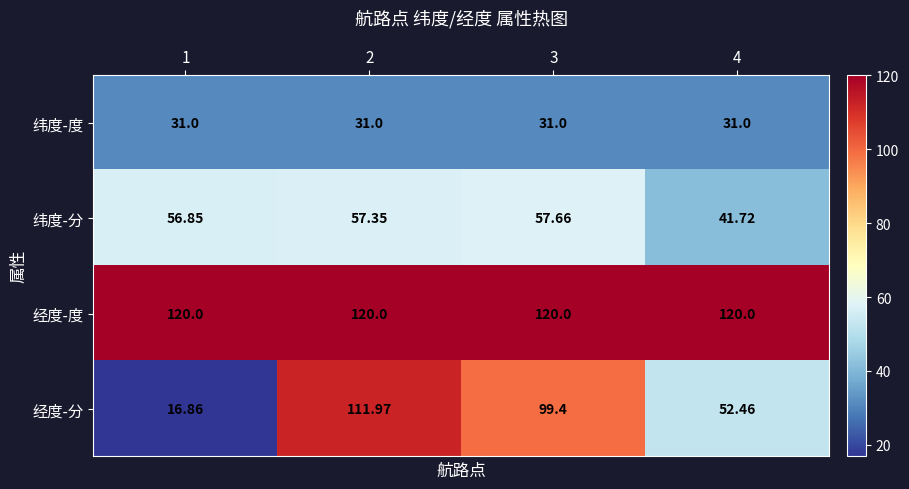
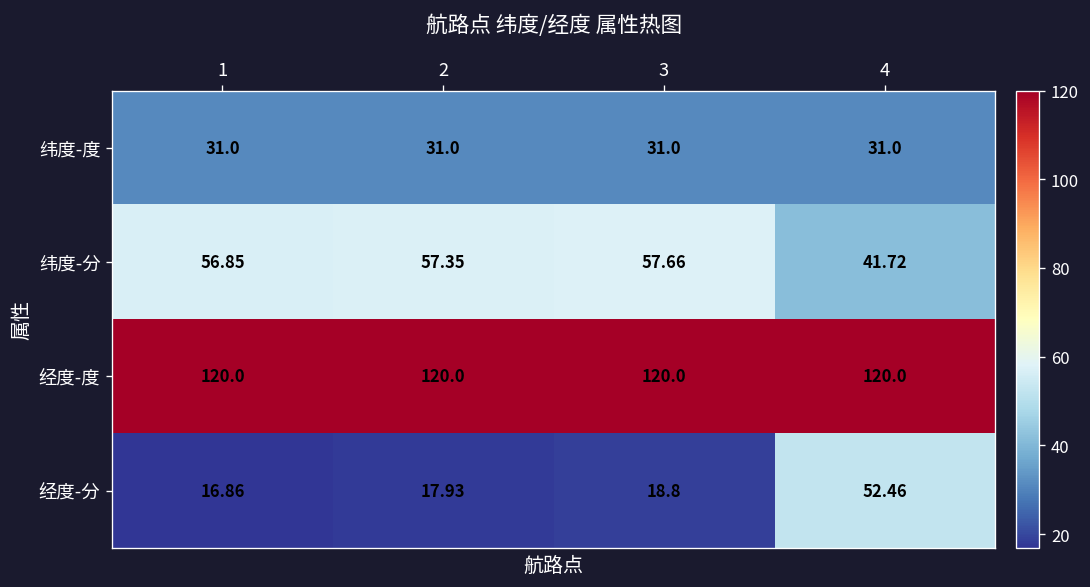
  {
    "纬度-度": {
      "1": 31.0,
      "2": 31.0,
      "3": 31.0,
      "4": 31.0
    },
    "纬度-分": {
      "1": 56.85,
      "2": 57.35,
      "3": 57.66,
      "4": 41.72
    },
    "经度-度": {
      "1": 120.0,
      "2": 120.0,
      "3": 120.0,
      "4": 120.0
    },
    "经度-分": {
      "1": 16.86,
-     "2": 111.97,
-     "3": 99.4,
+     "2": 17.93,
+     "3": 18.8,
      "4": 52.46
    }
  }
